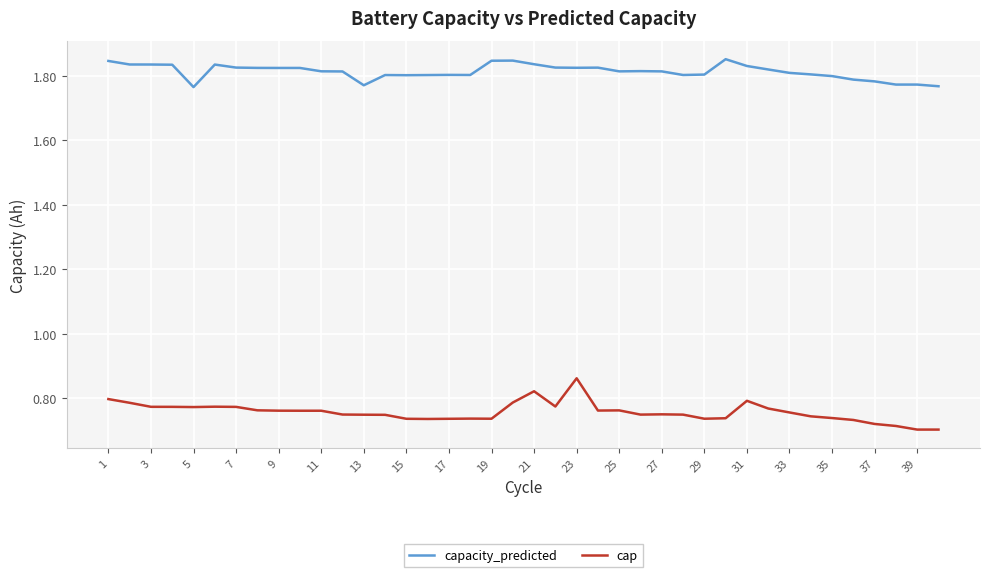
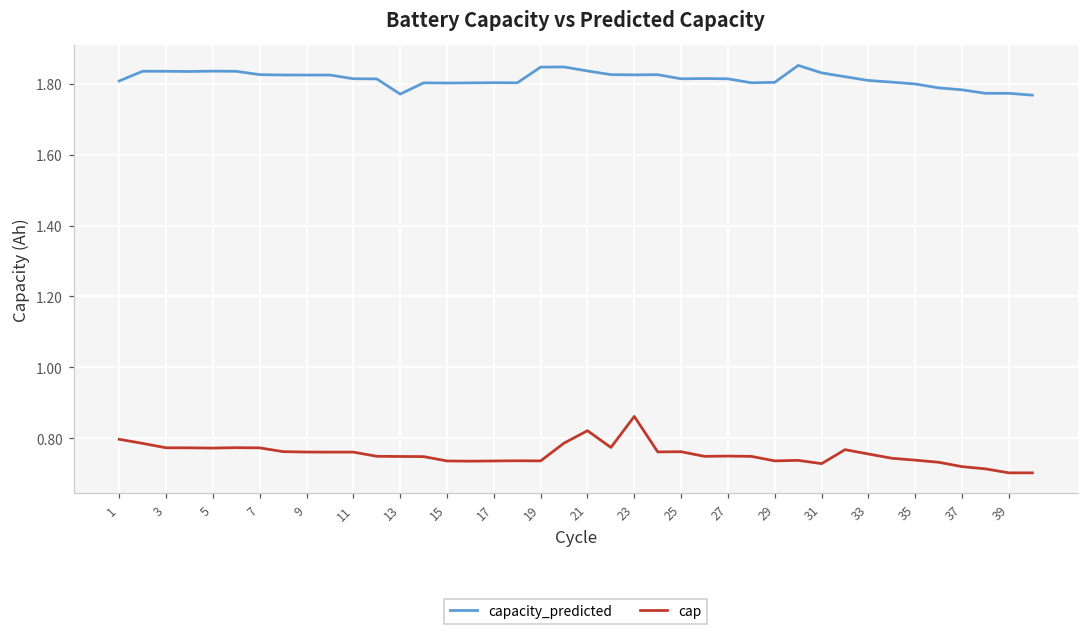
  {
    "capacity_predicted": {
-     "1": 1.85,
+     "1": 1.81,
      "3": 1.84,
-     "5": 1.77,
+     "5": 1.84,
      "7": 1.83,
      "9": 1.82,
      "11": 1.81,
      "13": 1.77,
      "15": 1.80,
      "17": 1.80,
      "19": 1.85,
      "21": 1.84,
      "23": 1.83,
      "25": 1.81,
      "27": 1.81,
      "29": 1.80,
      "31": 1.83,
      "33": 1.81,
      "35": 1.80,
      "37": 1.78,
      "39": 1.77
    },
    "cap": {
      "1": 0.80,
      "3": 0.77,
      "5": 0.77,
      "7": 0.77,
      "9": 0.76,
      "11": 0.76,
      "13": 0.75,
      "15": 0.74,
      "17": 0.74,
      "19": 0.74,
      "21": 0.82,
      "23": 0.86,
      "25": 0.76,
      "27": 0.75,
      "29": 0.74,
-     "31": 0.79,
+     "31": 0.73,
      "33": 0.76,
      "35": 0.74,
      "37": 0.72,
      "39": 0.70
    }
  }
